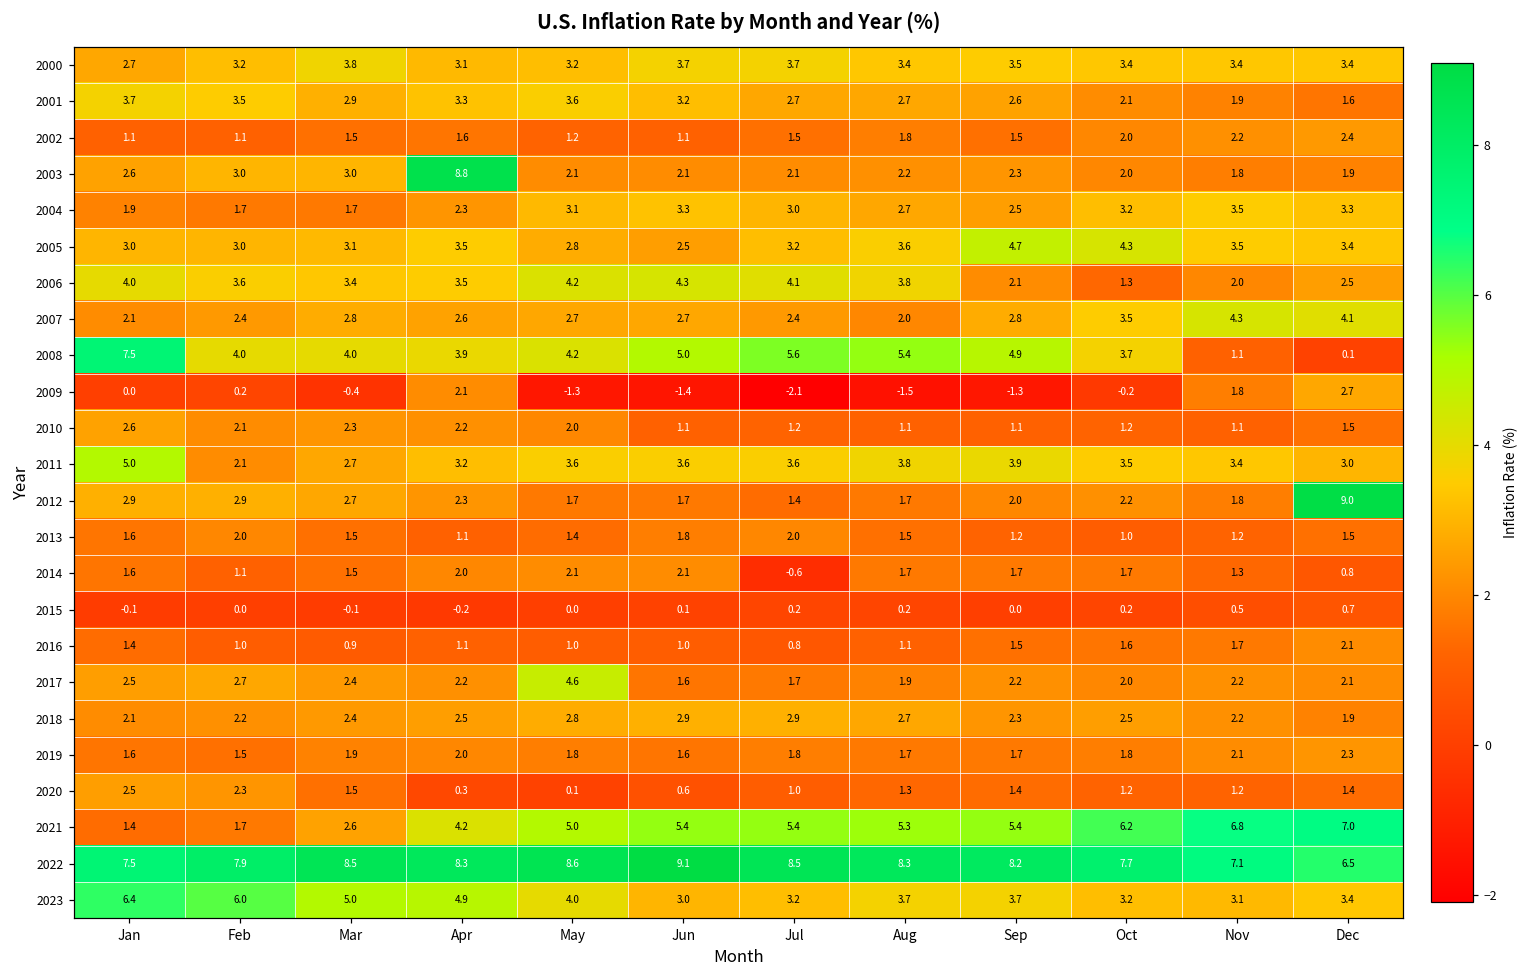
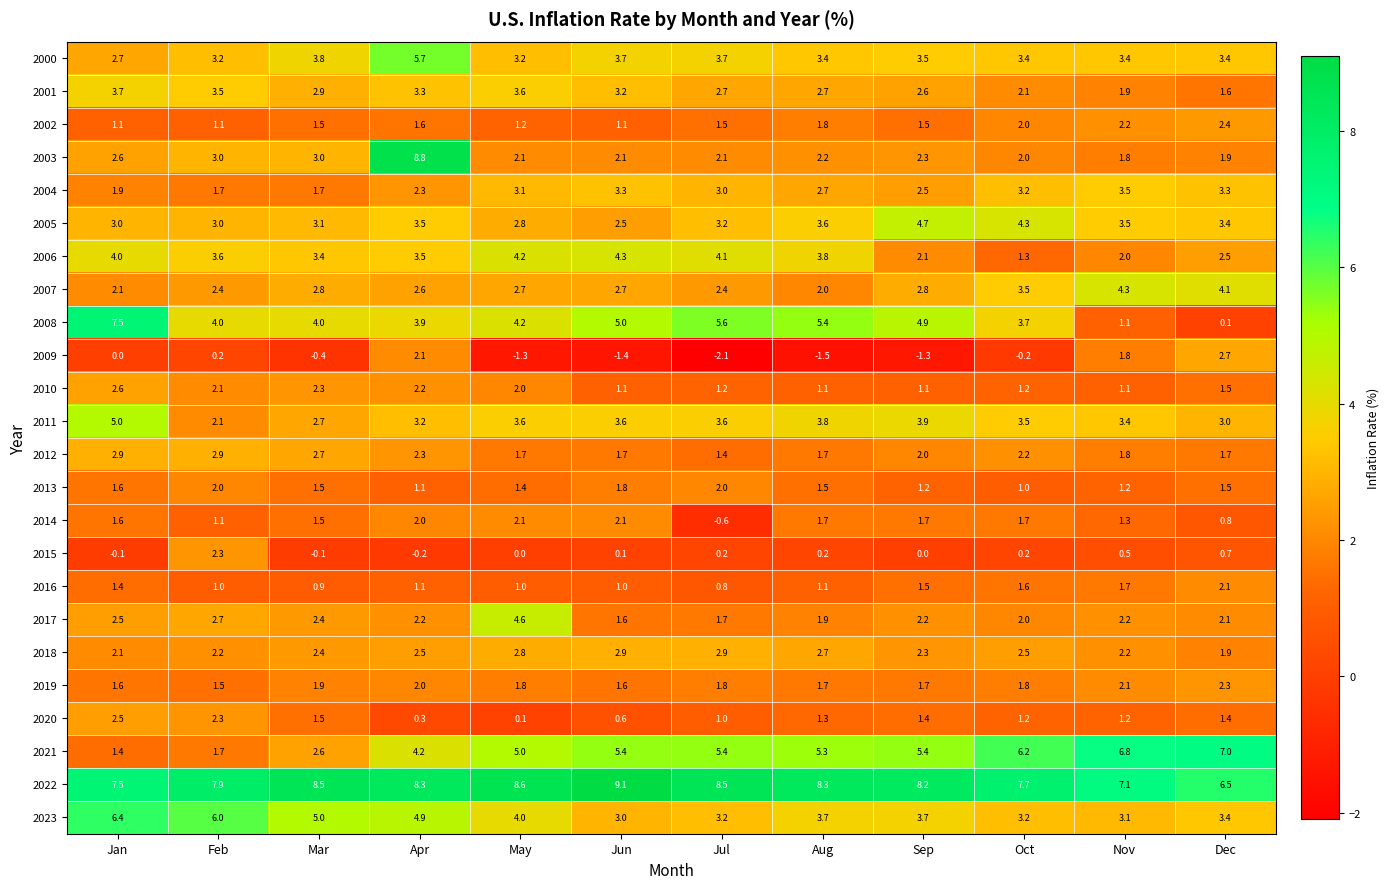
  {
    "2000": {
      "Jan": 2.7,
      "Feb": 3.2,
      "Mar": 3.8,
-     "Apr": 3.1,
+     "Apr": 5.7,
      "May": 3.2,
      "Jun": 3.7,
      "Jul": 3.7,
      "Aug": 3.4,
      "Sep": 3.5,
      "Oct": 3.4,
      "Nov": 3.4,
      "Dec": 3.4
    },
    "2012": {
      "Jan": 2.9,
      "Feb": 2.9,
      "Mar": 2.7,
      "Apr": 2.3,
      "May": 1.7,
      "Jun": 1.7,
      "Jul": 1.4,
      "Aug": 1.7,
      "Sep": 2.0,
      "Oct": 2.2,
      "Nov": 1.8,
-     "Dec": 9.0
+     "Dec": 1.7
    },
    "2015": {
      "Jan": -0.1,
-     "Feb": 0.0,
+     "Feb": 2.3,
      "Mar": -0.1,
      "Apr": -0.2,
      "May": 0.0,
      "Jun": 0.1,
      "Jul": 0.2,
      "Aug": 0.2,
      "Sep": 0.0,
      "Oct": 0.2,
      "Nov": 0.5,
      "Dec": 0.7
    }
  }
